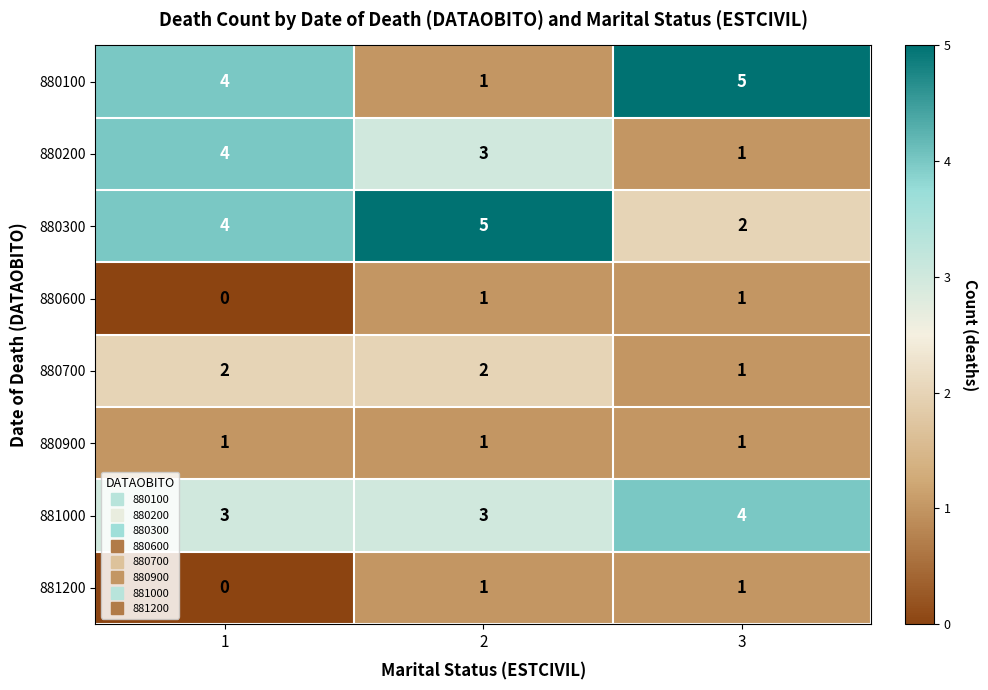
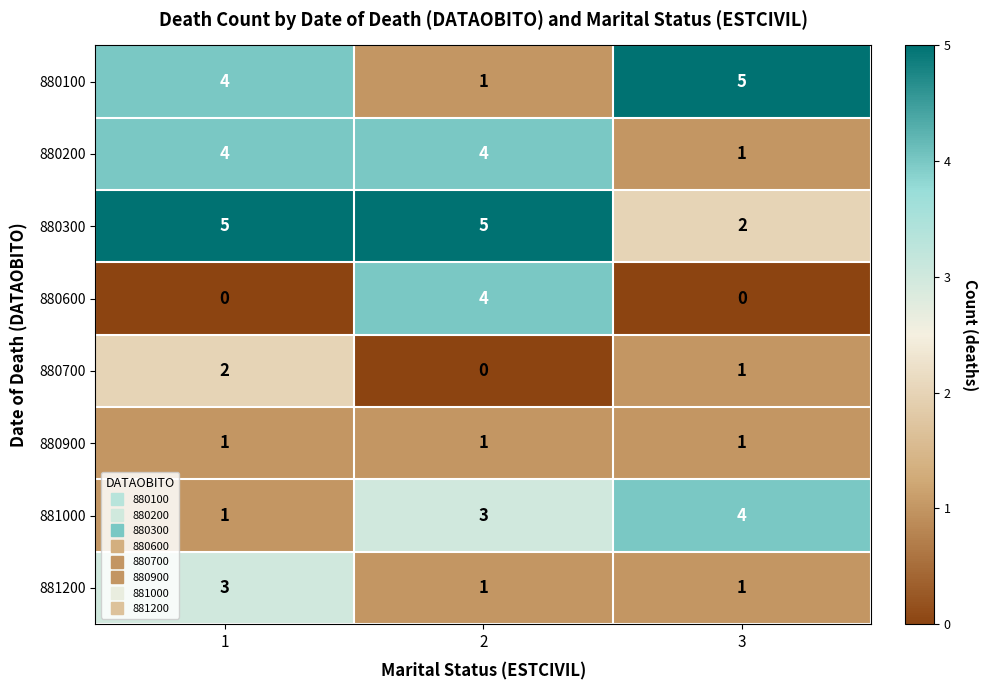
  {
    "880100": {
      "1": 4,
      "2": 1,
      "3": 5
    },
    "880200": {
      "1": 4,
-     "2": 3,
+     "2": 4,
      "3": 1
    },
    "880300": {
-     "1": 4,
+     "1": 5,
      "2": 5,
      "3": 2
    },
    "880600": {
      "1": 0,
-     "2": 1,
-     "3": 1
+     "2": 4,
+     "3": 0
    },
    "880700": {
      "1": 2,
-     "2": 2,
+     "2": 0,
      "3": 1
    },
    "880900": {
      "1": 1,
      "2": 1,
      "3": 1
    },
    "881000": {
-     "1": 3,
+     "1": 1,
      "2": 3,
      "3": 4
    },
    "881200": {
-     "1": 0,
+     "1": 3,
      "2": 1,
      "3": 1
    }
  }
